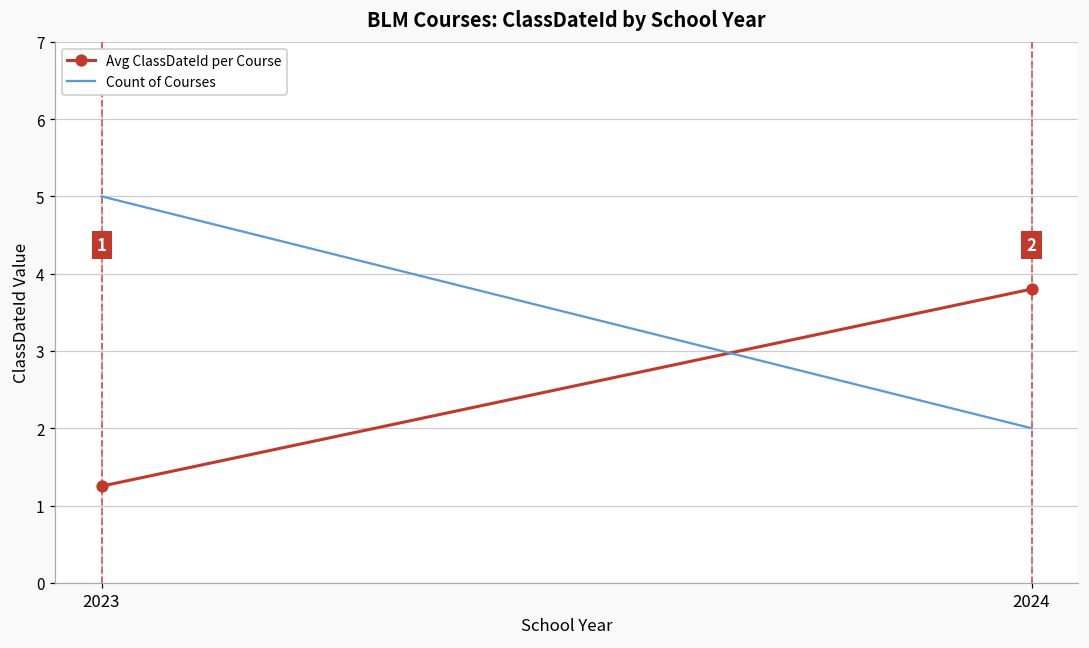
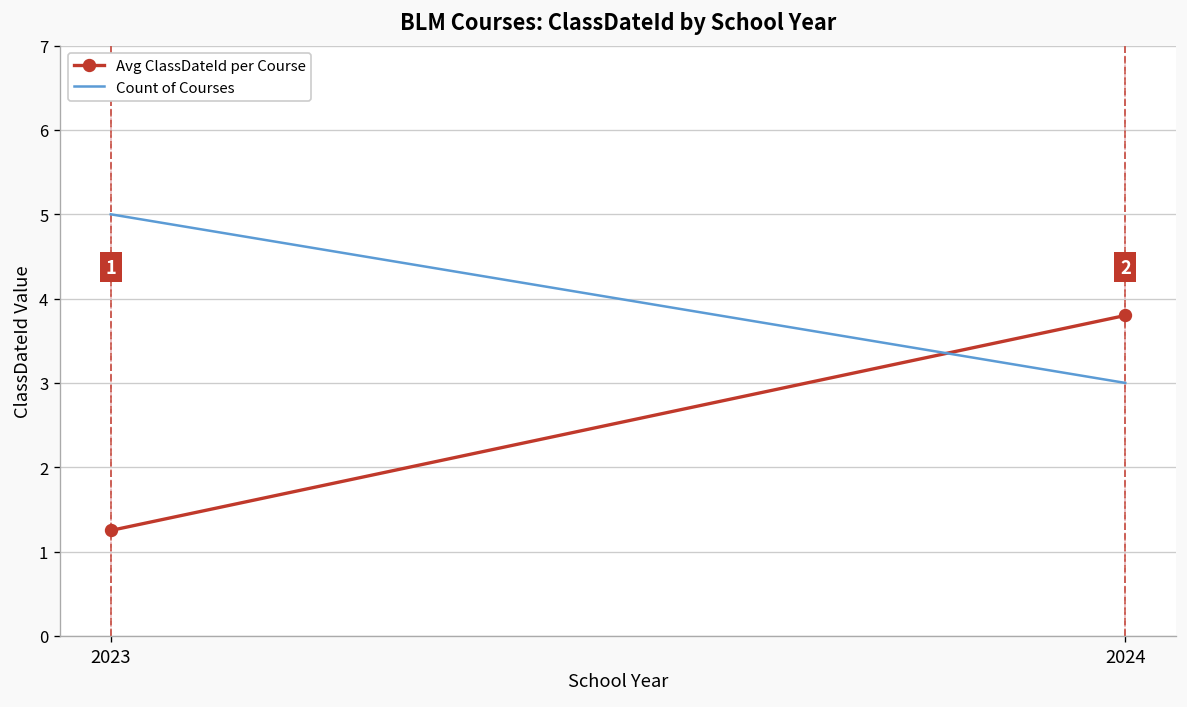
  {
    "Avg ClassDateId per Course": {
      "2023": 1.3,
      "2024": 3.8
    },
    "Count of Courses": {
      "2023": 5,
-     "2024": 2
+     "2024": 3
    }
  }
